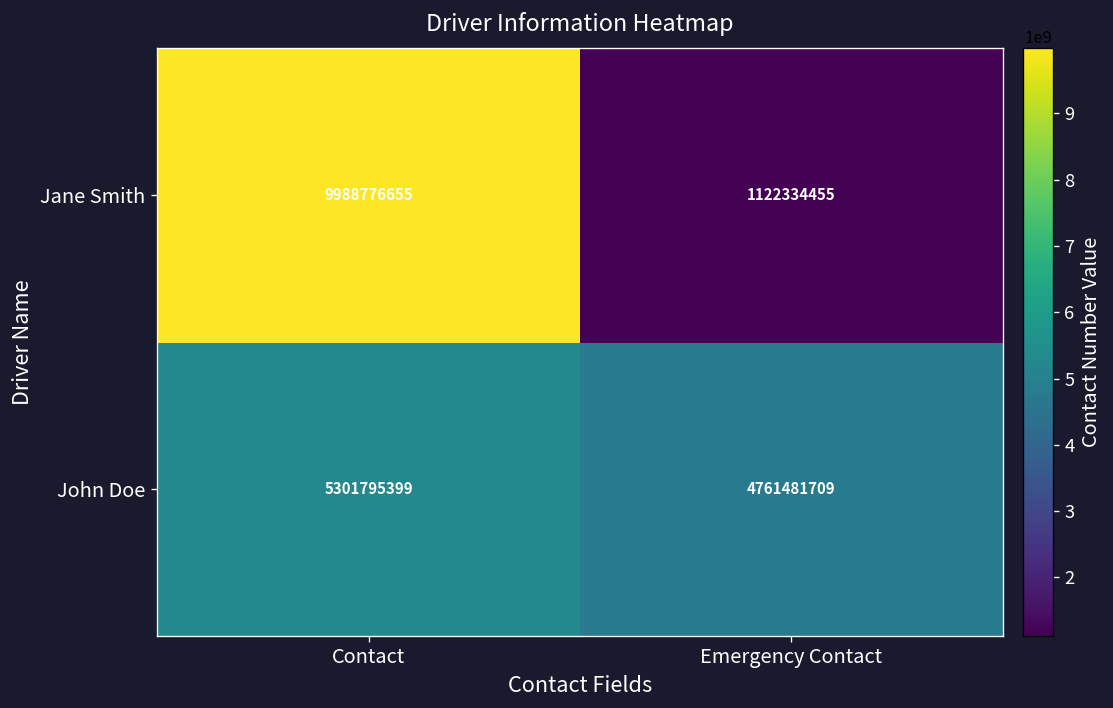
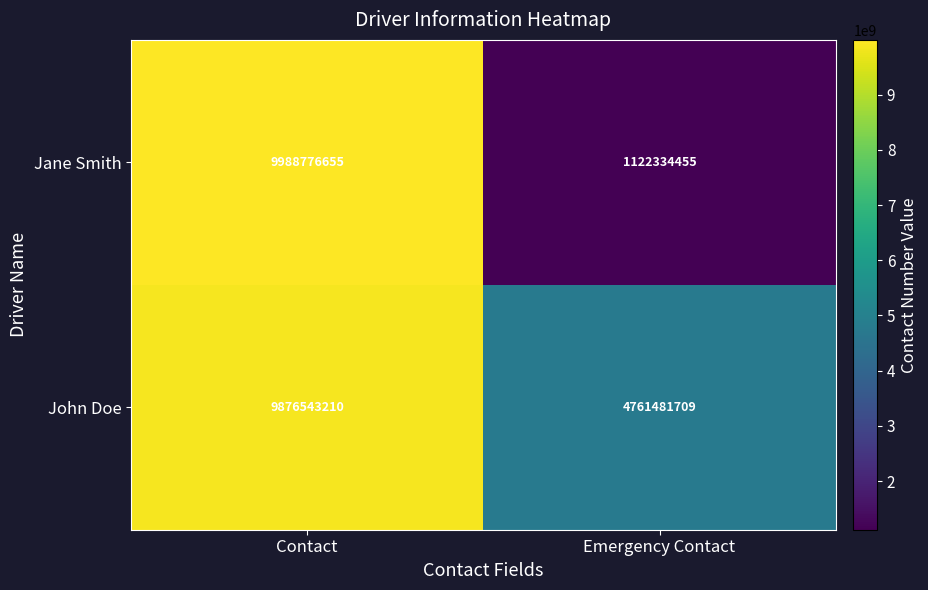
  {
    "Jane Smith": {
      "Contact": 9988776655,
      "Emergency Contact": 1122334455
    },
    "John Doe": {
-     "Contact": 5301795399,
+     "Contact": 9876543210,
      "Emergency Contact": 4761481709
    }
  }
